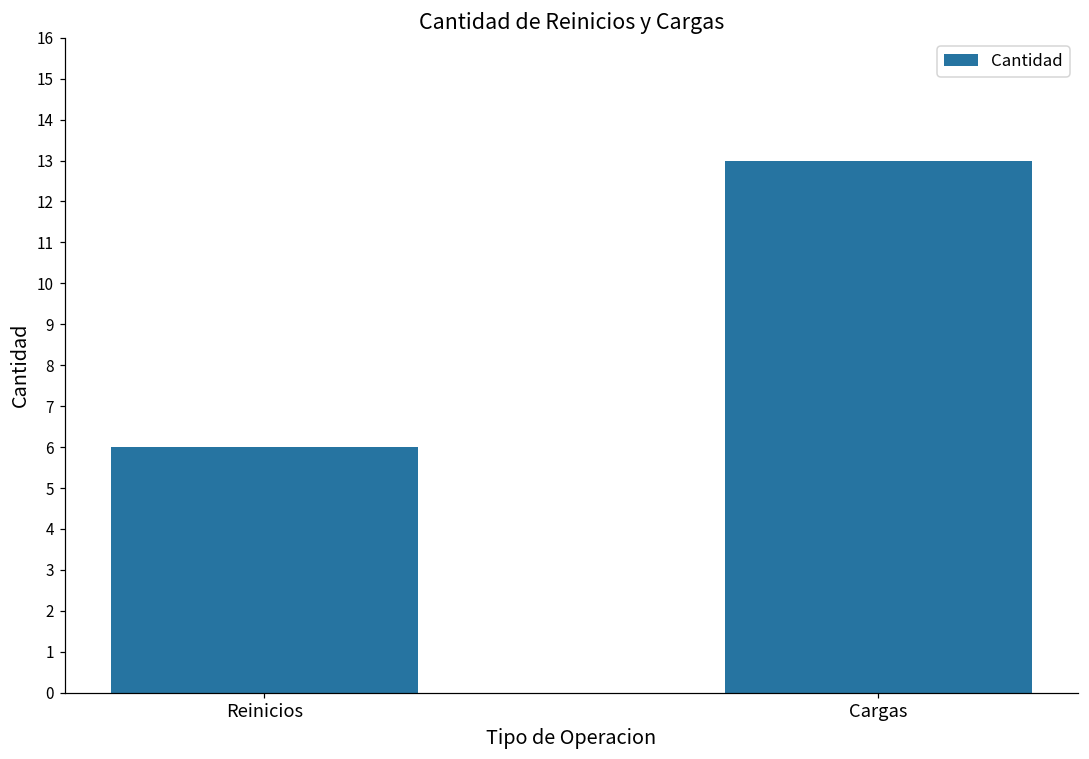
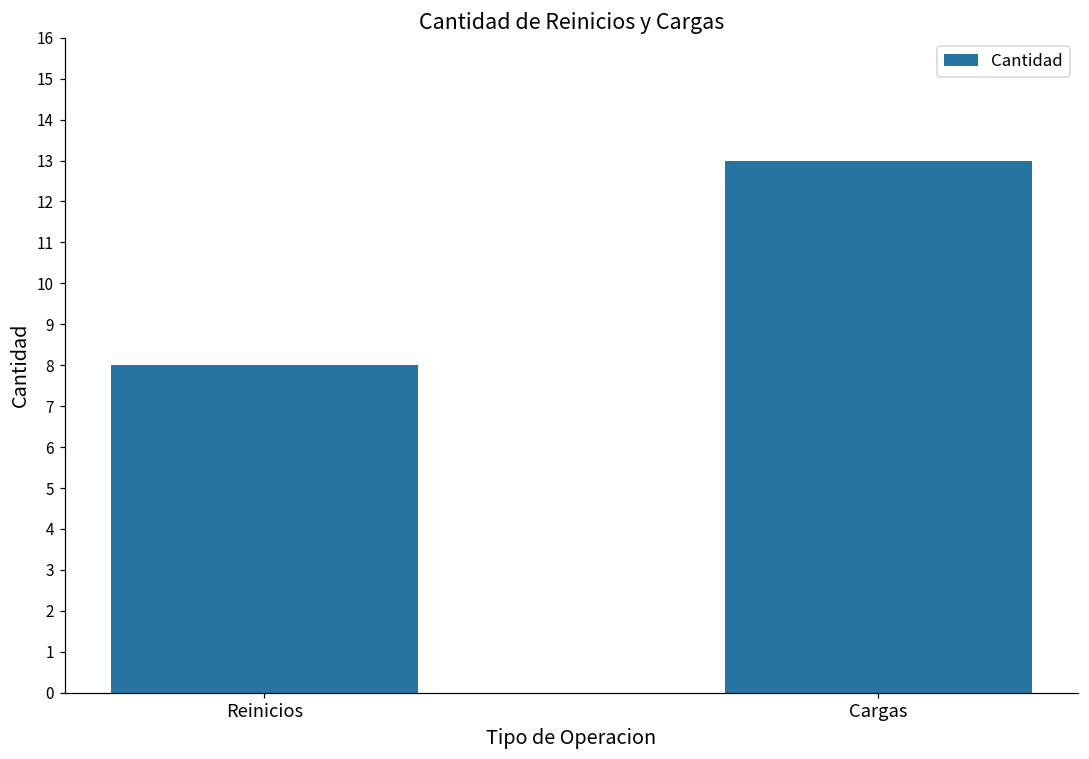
  {
-   "Reinicios": 6,
+   "Reinicios": 8,
    "Cargas": 13
  }
